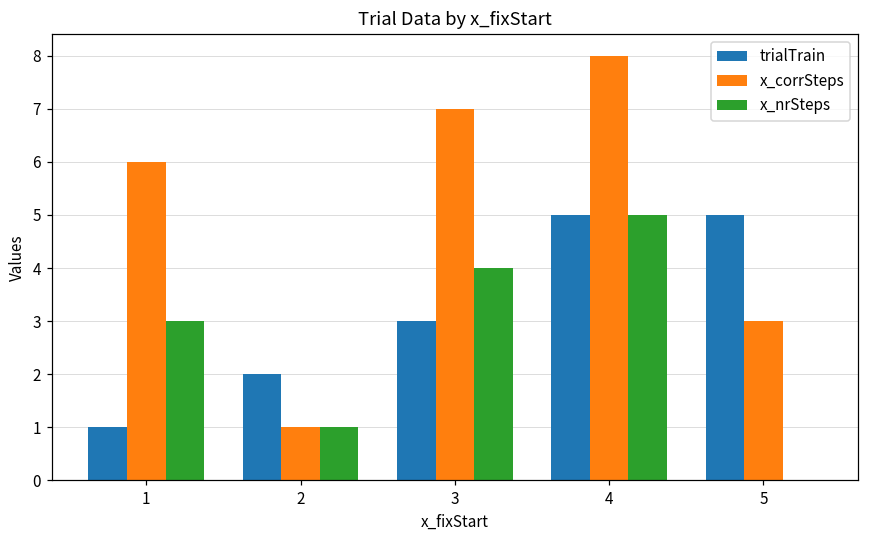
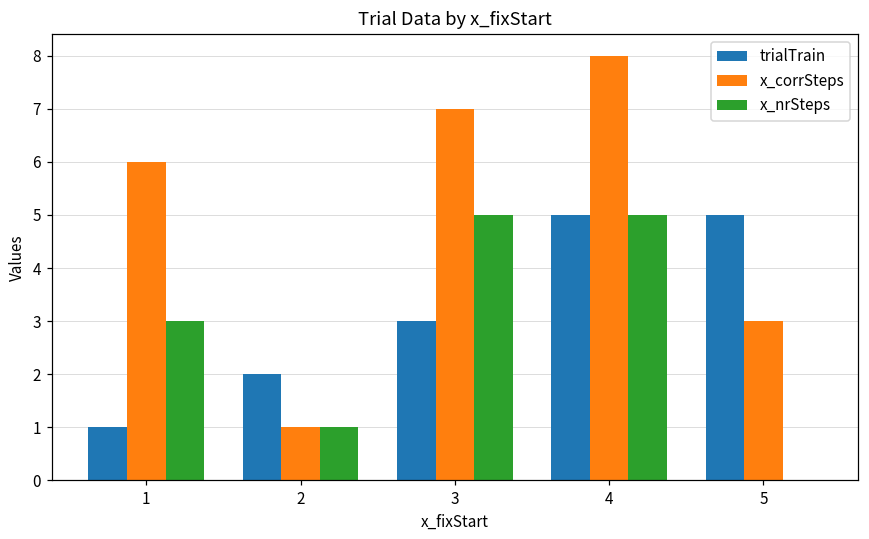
  {
    "trialTrain": {
      "1": 1,
      "2": 2,
      "3": 3,
      "4": 5,
      "5": 5
    },
    "x_corrSteps": {
      "1": 6,
      "2": 1,
      "3": 7,
      "4": 8,
      "5": 3
    },
    "x_nrSteps": {
      "1": 3,
      "2": 1,
-     "3": 4,
+     "3": 5,
      "4": 5,
      "5": 0
    }
  }
